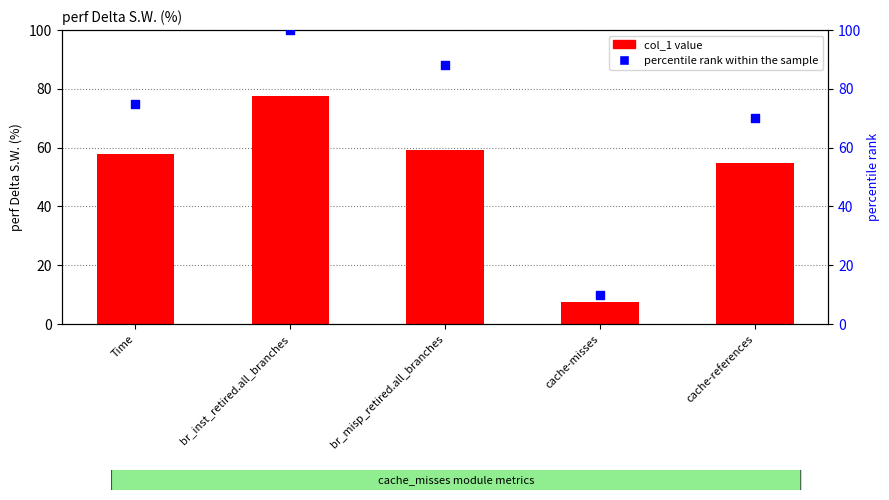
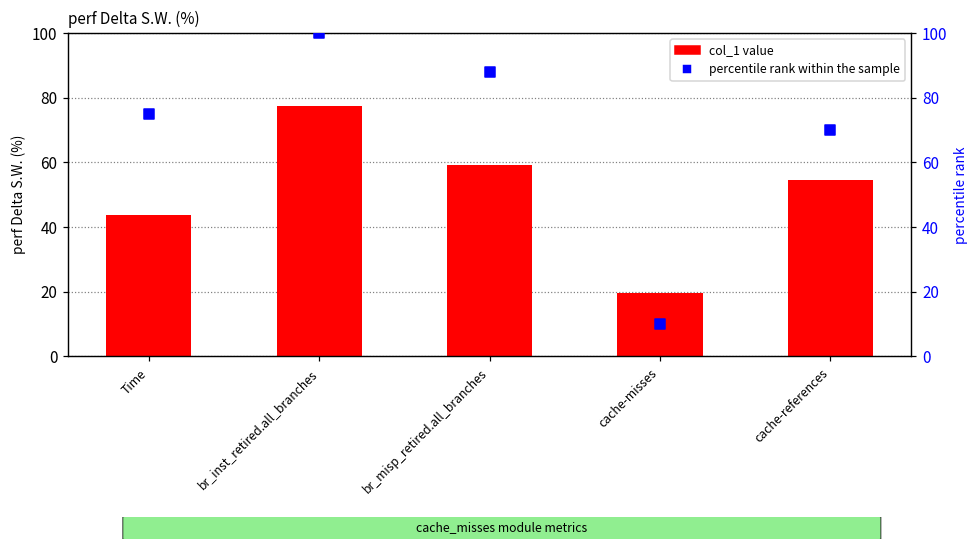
  {
    "col_1 value": {
-     "Time": 58,
+     "Time": 44,
      "br_inst_retired.all_branches": 77,
      "br_misp_retired.all_branches": 59,
-     "cache-misses": 7,
+     "cache-misses": 20,
      "cache-references": 55
    }
  }
